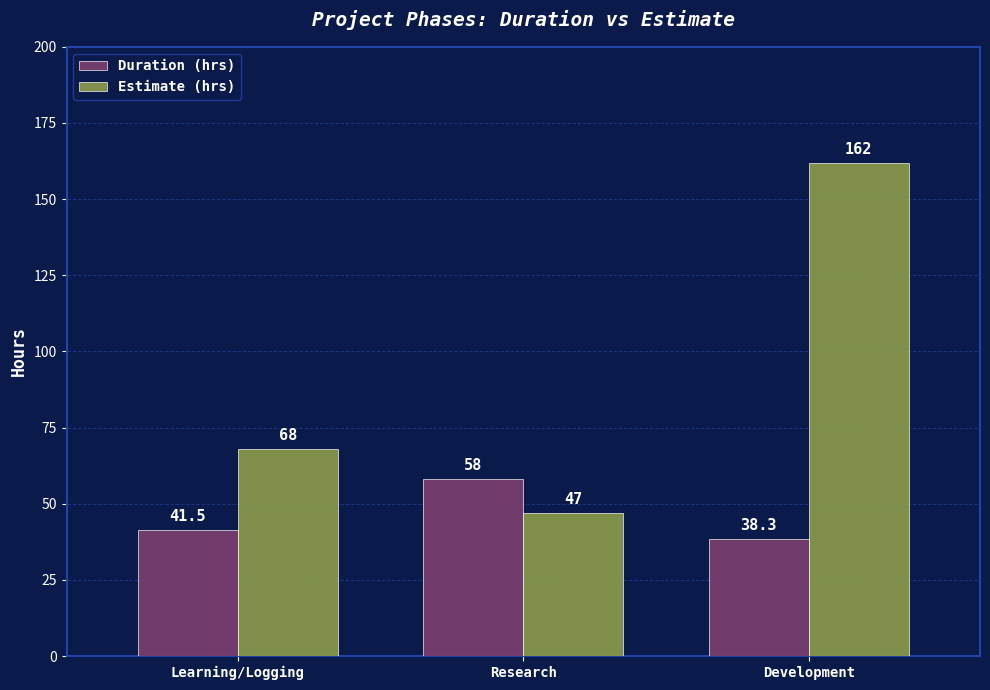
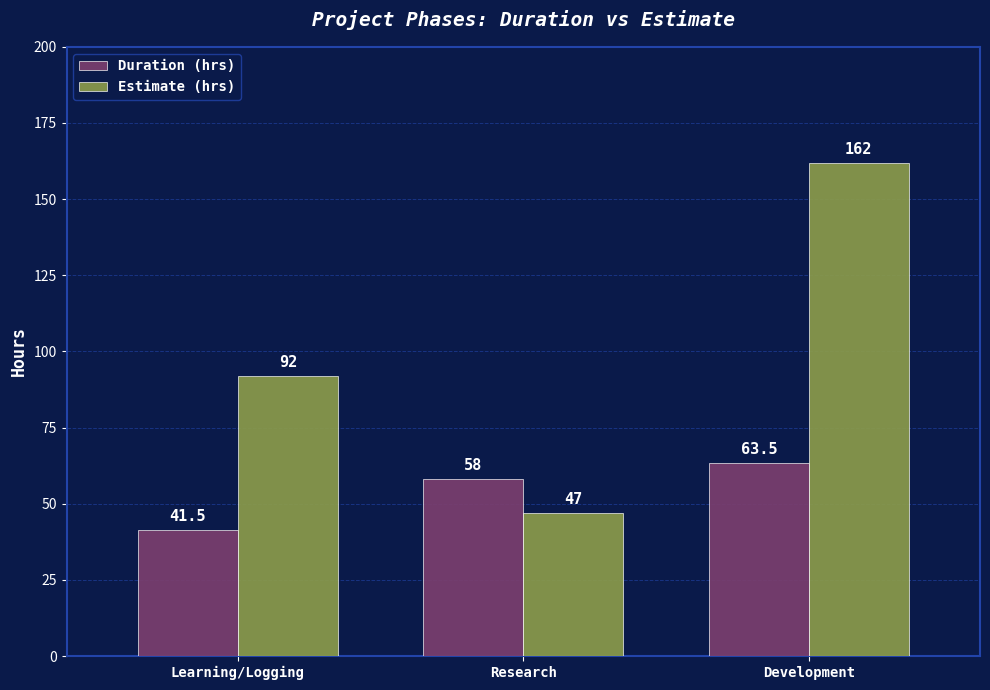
  {
    "Duration (hrs)": {
      "Learning/Logging": 41.5,
      "Research": 58,
-     "Development": 38.3
+     "Development": 63.5
    },
    "Estimate (hrs)": {
-     "Learning/Logging": 68,
+     "Learning/Logging": 92,
      "Research": 47,
      "Development": 162
    }
  }
